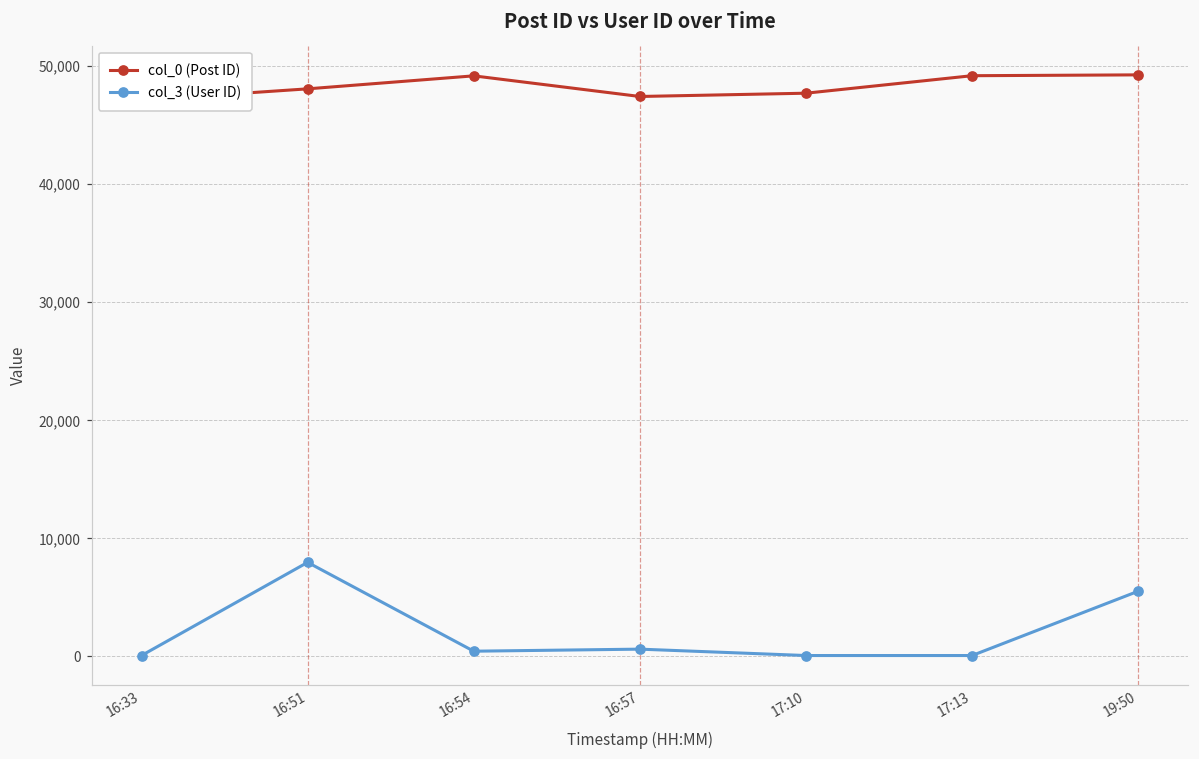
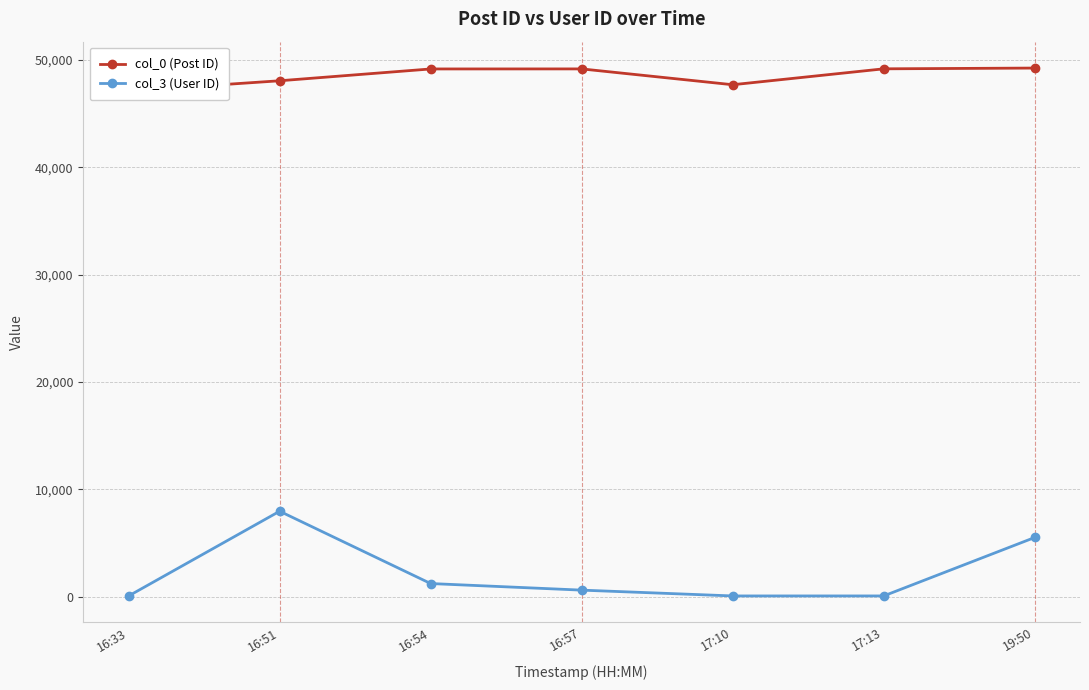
  {
    "col_0 (Post ID)": {
      "16:51": "48,100",
      "16:54": "49,200",
-     "16:57": "47,400",
+     "16:57": "49,200",
      "17:10": "47,700",
      "17:13": "49,200",
      "19:50": "49,300"
    },
    "col_3 (User ID)": {
      "16:33": "100",
      "16:51": "8,000",
-     "16:54": "400",
+     "16:54": "1,200",
      "16:57": "600",
      "17:10": "100",
      "17:13": "100",
      "19:50": "5,500"
    }
  }
